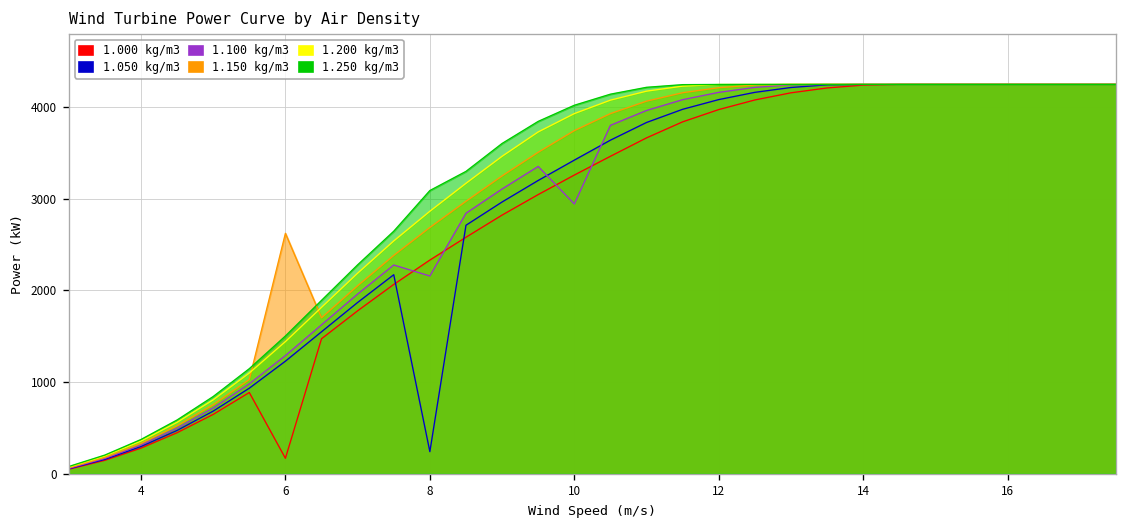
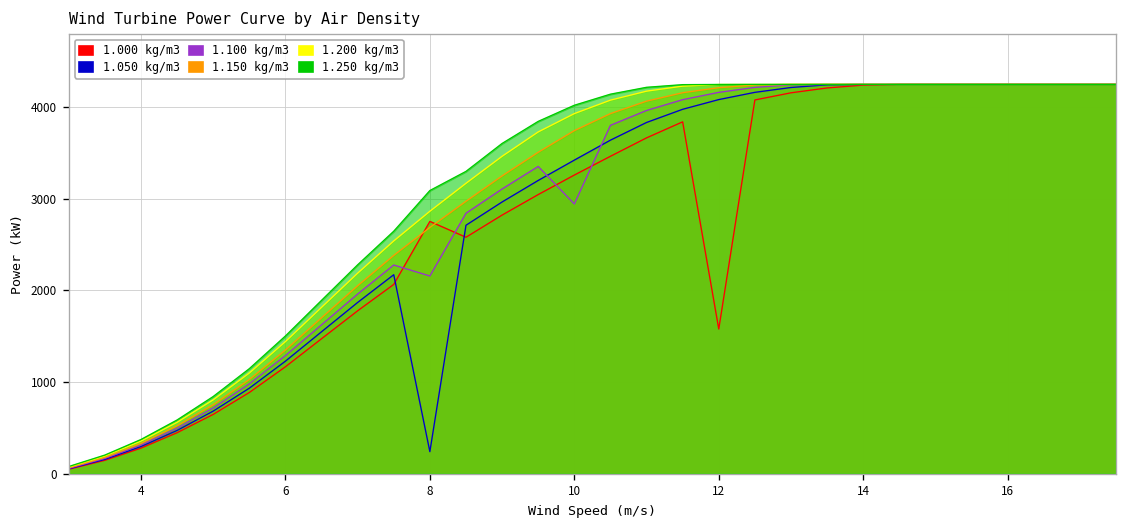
  {
    "1.000 kg/m3": {
-     "6": 200,
-     "8": 2300,
+     "6": 1200,
+     "8": 2800,
      "10": 3300,
-     "12": 4000
+     "12": 1600
    },
    "1.050 kg/m3": {
      "6": 1200,
      "8": 200,
      "10": 3400,
      "12": 4100
    },
    "1.100 kg/m3": {
      "6": 1300,
      "8": 2200,
      "10": 2900,
      "12": 4200
    },
    "1.150 kg/m3": {
-     "6": 2600,
+     "6": 1400,
      "8": 2700,
      "10": 3700,
      "12": 4200
    },
    "1.200 kg/m3": {
      "6": 1400,
      "8": 2900,
      "10": 3900
    },
    "1.250 kg/m3": {
      "6": 1500,
      "8": 3100,
      "10": 4000
    }
  }
